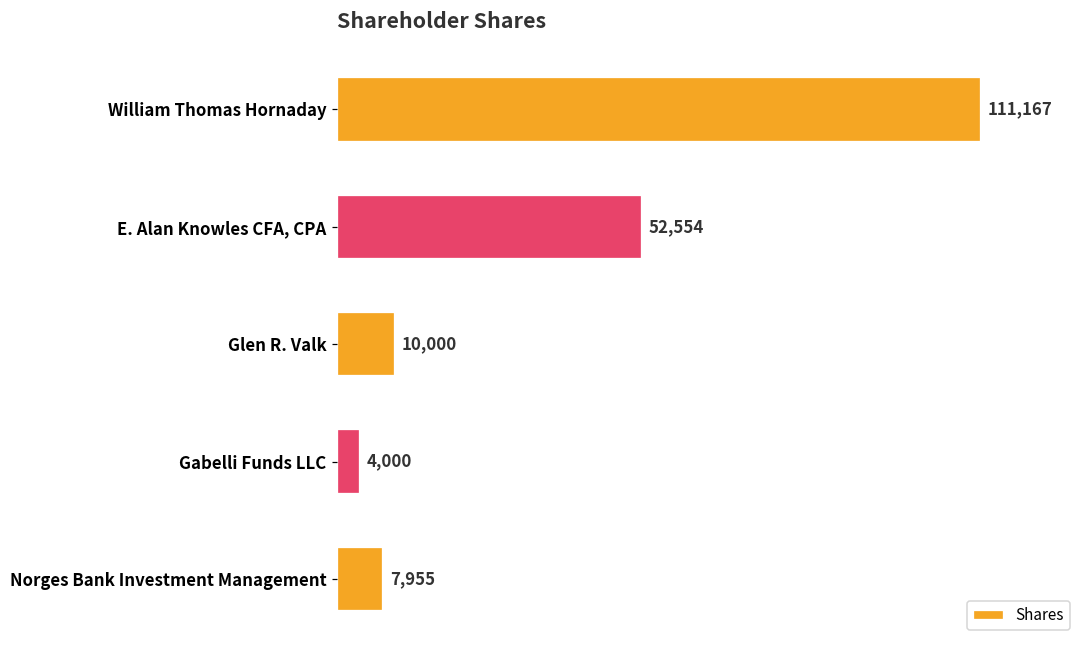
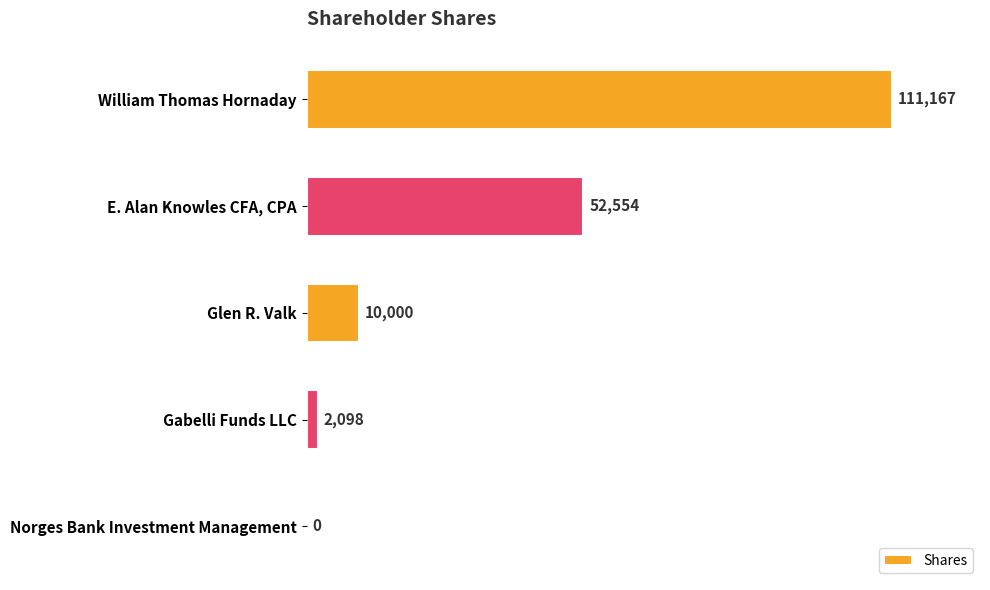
  {
    "William Thomas Hornaday": "111,167",
    "E. Alan Knowles CFA, CPA": "52,554",
    "Glen R. Valk": "10,000",
-   "Gabelli Funds LLC": "4,000",
-   "Norges Bank Investment Management": "7,955"
+   "Gabelli Funds LLC": "2,098",
+   "Norges Bank Investment Management": "0"
  }
